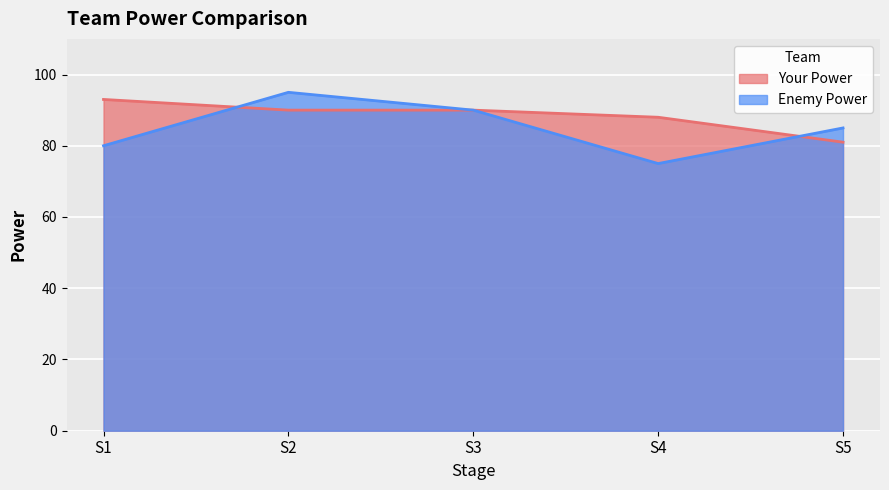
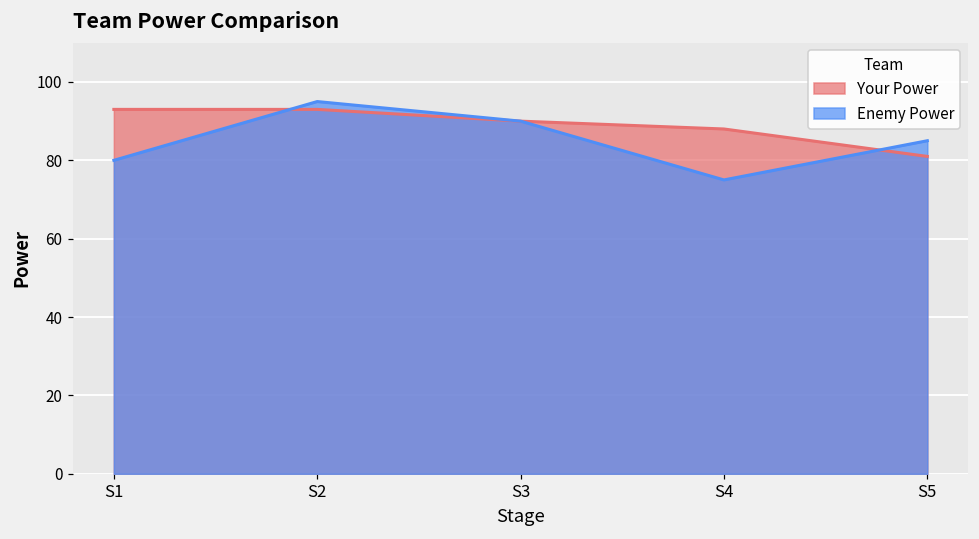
  {
    "Your Power": {
      "S1": 93,
-     "S2": 90,
+     "S2": 93,
      "S4": 88,
      "S5": 81
    },
    "Enemy Power": {
      "S1": 80,
      "S2": 95,
      "S4": 75,
      "S5": 85
    }
  }
